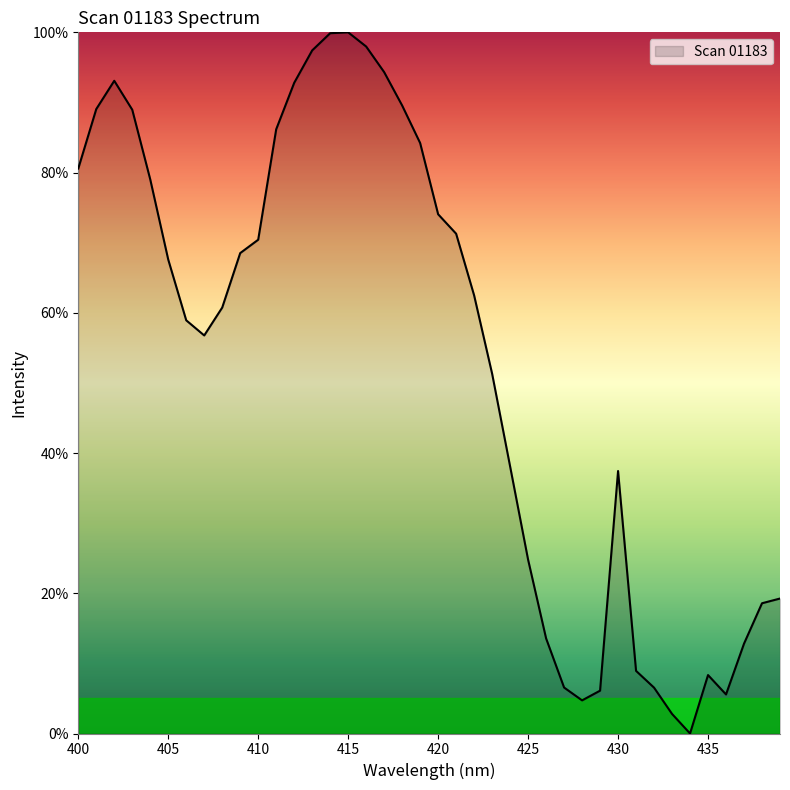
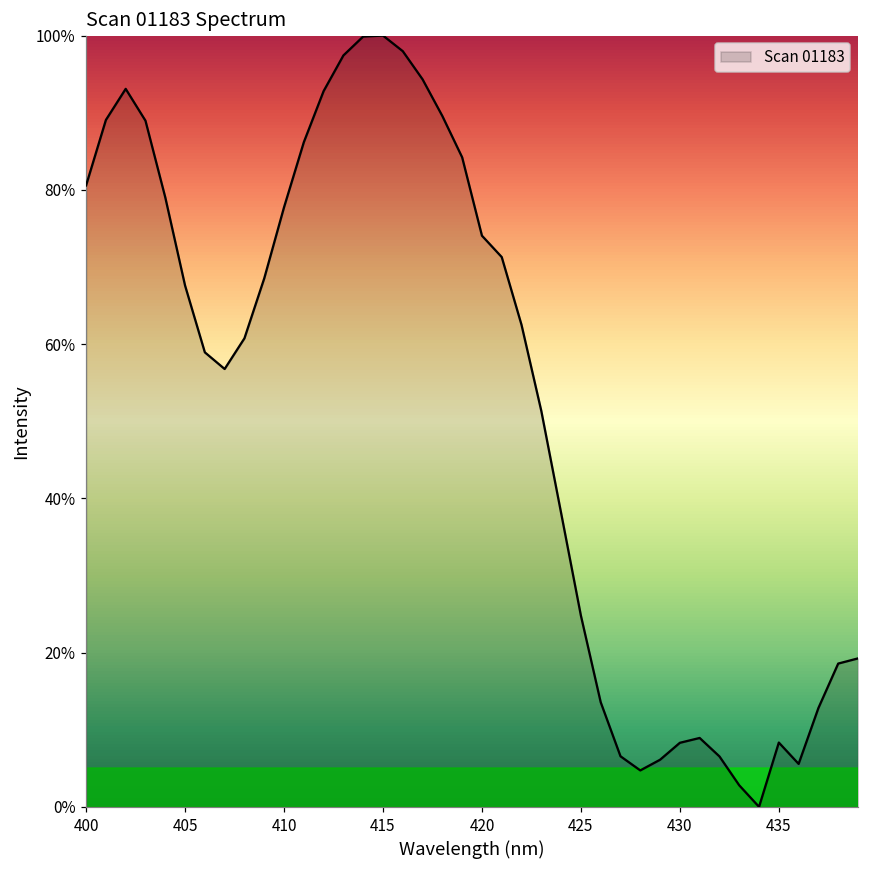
  {
    "400": "81%",
    "405": "68%",
-   "410": "70%",
+   "410": "78%",
    "415": "100%",
    "420": "74%",
    "425": "25%",
-   "430": "37%",
+   "430": "8%",
    "435": "8%"
  }
